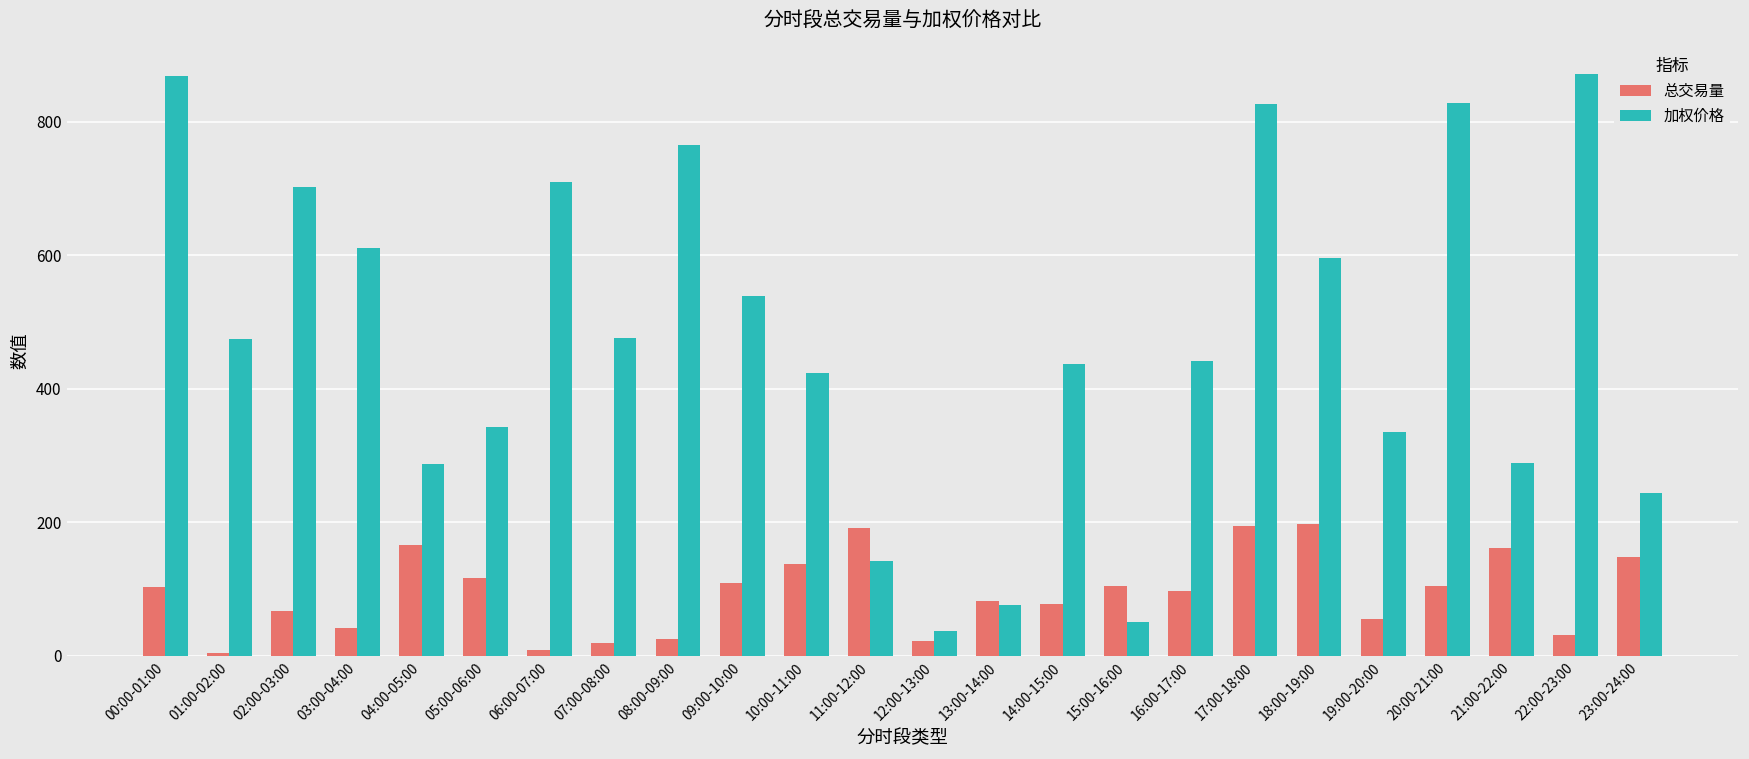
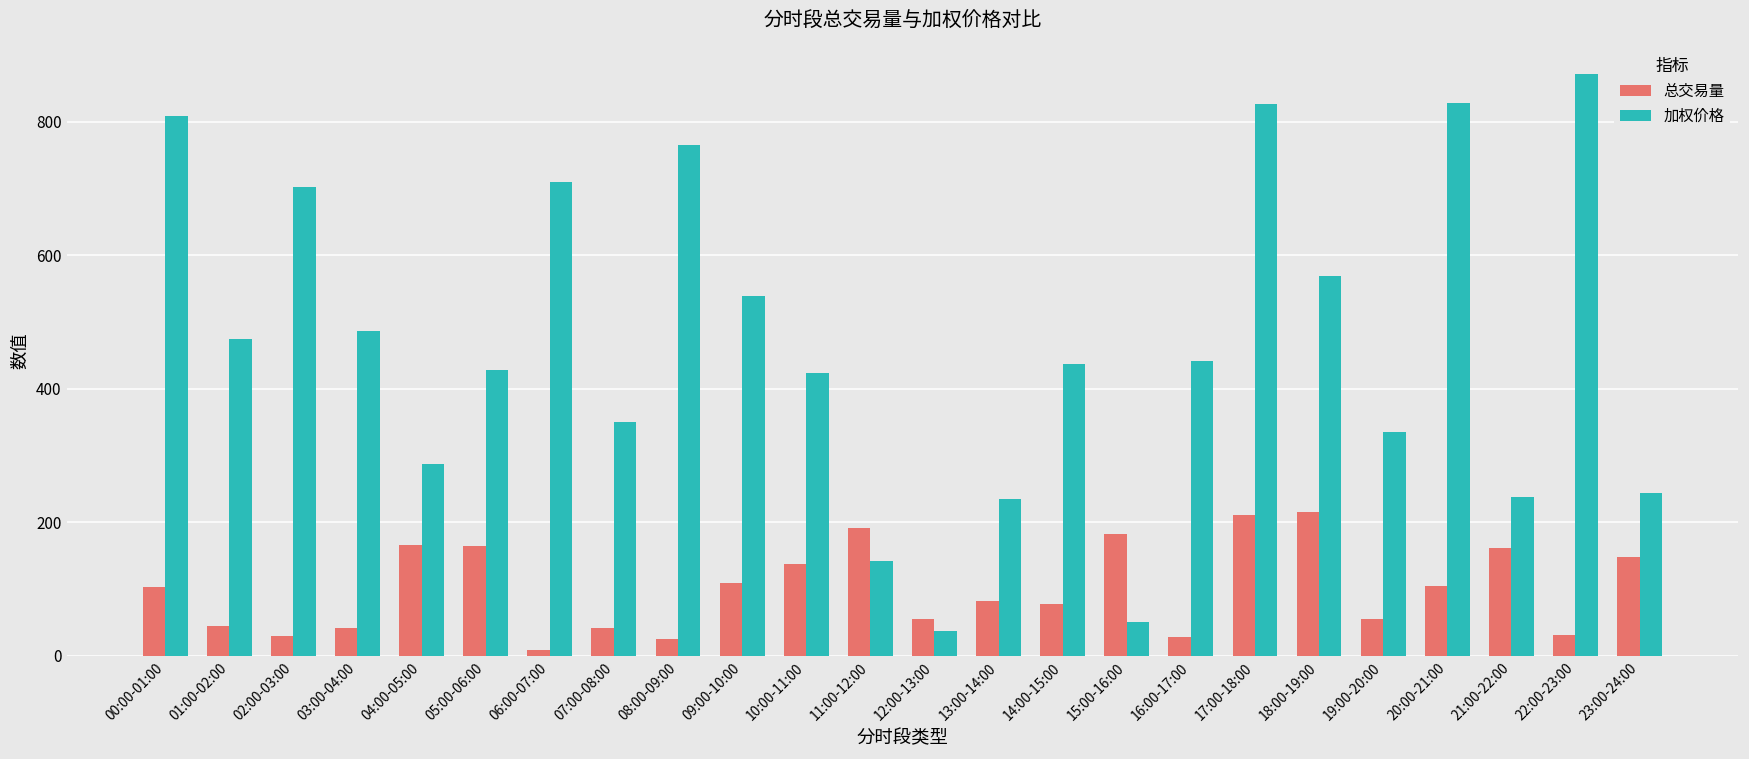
  {
    "总交易量": {
      "00:00-01:00": 100,
-     "01:00-02:00": 0,
-     "02:00-03:00": 70,
+     "01:00-02:00": 40,
+     "02:00-03:00": 30,
      "03:00-04:00": 40,
      "04:00-05:00": 170,
-     "05:00-06:00": 120,
+     "05:00-06:00": 160,
      "06:00-07:00": 10,
-     "07:00-08:00": 20,
+     "07:00-08:00": 40,
      "08:00-09:00": 20,
      "09:00-10:00": 110,
      "10:00-11:00": 140,
      "11:00-12:00": 190,
-     "12:00-13:00": 20,
+     "12:00-13:00": 50,
      "13:00-14:00": 80,
      "14:00-15:00": 80,
-     "15:00-16:00": 100,
-     "16:00-17:00": 100,
-     "17:00-18:00": 190,
-     "18:00-19:00": 200,
+     "15:00-16:00": 180,
+     "16:00-17:00": 30,
+     "17:00-18:00": 210,
+     "18:00-19:00": 210,
      "19:00-20:00": 60,
      "20:00-21:00": 100,
      "21:00-22:00": 160,
      "22:00-23:00": 30,
      "23:00-24:00": 150
    },
    "加权价格": {
-     "00:00-01:00": 870,
+     "00:00-01:00": 810,
      "01:00-02:00": 480,
      "02:00-03:00": 700,
-     "03:00-04:00": 610,
+     "03:00-04:00": 490,
      "04:00-05:00": 290,
-     "05:00-06:00": 340,
+     "05:00-06:00": 430,
      "06:00-07:00": 710,
-     "07:00-08:00": 480,
+     "07:00-08:00": 350,
      "08:00-09:00": 770,
      "09:00-10:00": 540,
      "10:00-11:00": 420,
      "11:00-12:00": 140,
      "12:00-13:00": 40,
-     "13:00-14:00": 80,
+     "13:00-14:00": 230,
      "14:00-15:00": 440,
      "15:00-16:00": 50,
      "16:00-17:00": 440,
      "17:00-18:00": 830,
-     "18:00-19:00": 600,
+     "18:00-19:00": 570,
      "19:00-20:00": 340,
      "20:00-21:00": 830,
-     "21:00-22:00": 290,
+     "21:00-22:00": 240,
      "22:00-23:00": 870,
      "23:00-24:00": 240
    }
  }
